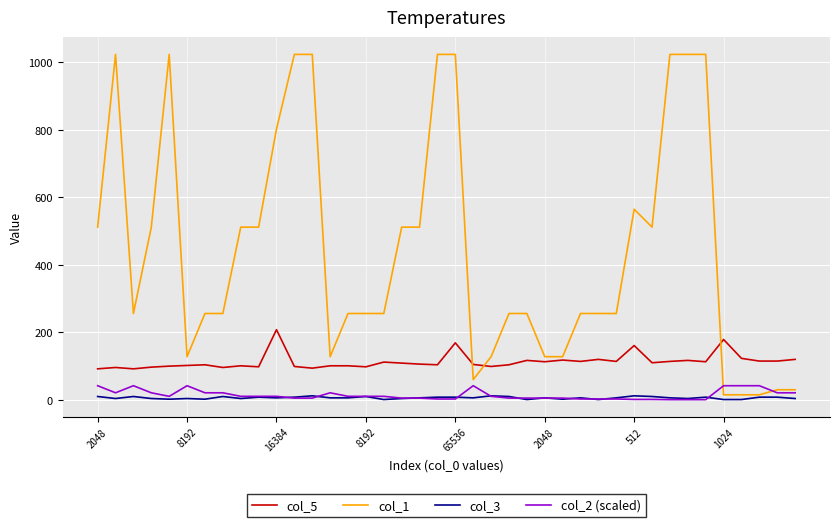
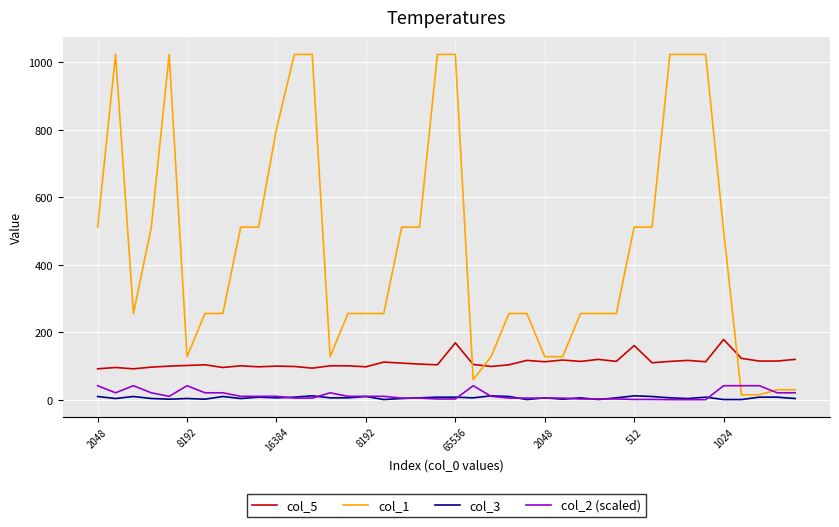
  {
    "col_5": {
-     "16384": 210,
+     "16384": 100,
      "65536": 170,
      "512": 160,
      "1024": 180
    },
    "col_1": {
      "16384": 800,
      "65536": 1020,
-     "512": 570,
-     "1024": 20
+     "512": 510,
+     "1024": 500
    },
    "col_3": {
      "512": 10,
      "1024": 0
    },
    "col_2 (scaled)": {
      "512": 0,
      "1024": 40
    }
  }
